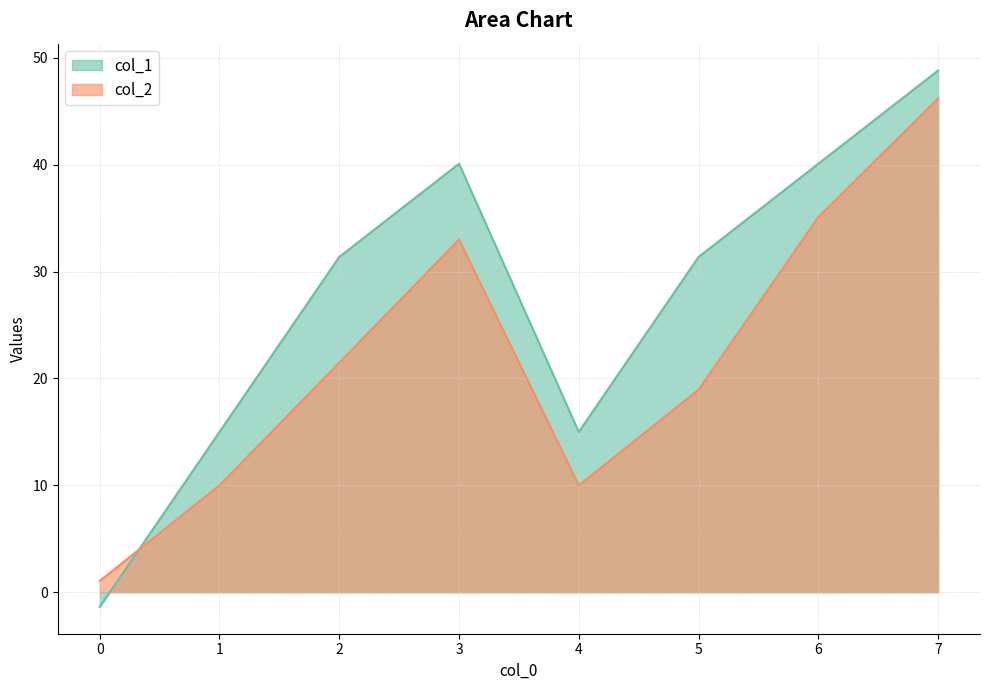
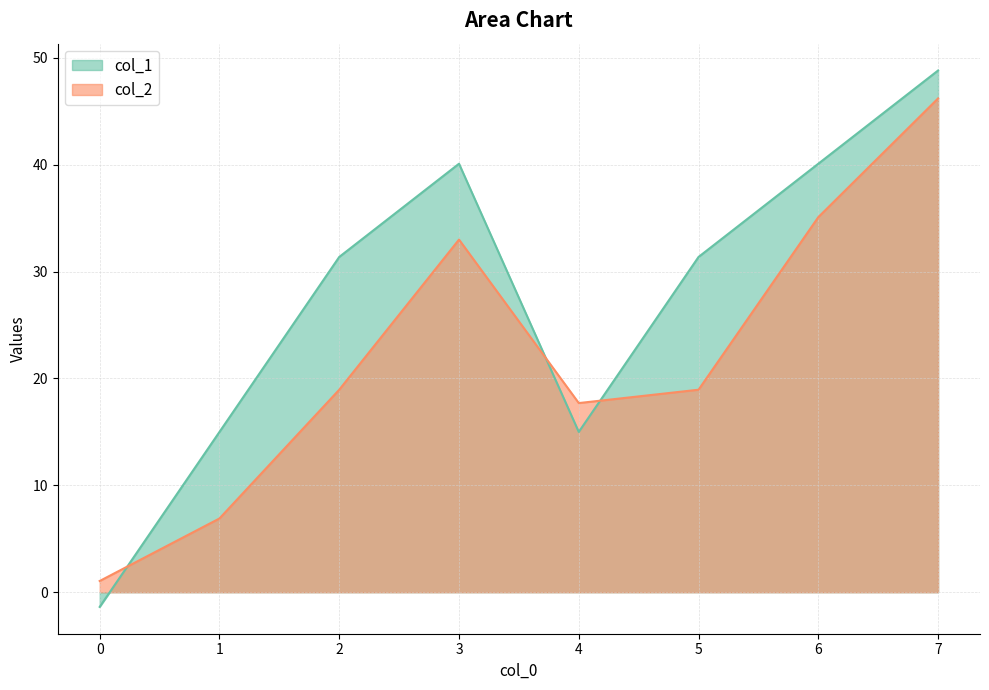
  {
    "col_2": {
      "0": 1.1,
-     "1": 10.0,
-     "2": 21.5,
+     "1": 6.9,
+     "2": 19.0,
      "3": 33.0,
-     "4": 10.0,
+     "4": 17.7,
      "5": 19.0,
      "6": 35.1,
      "7": 46.2
    }
  }
